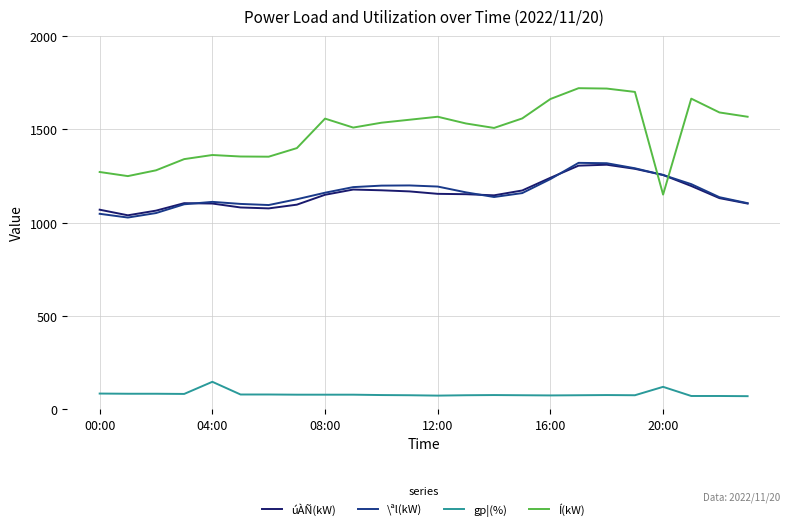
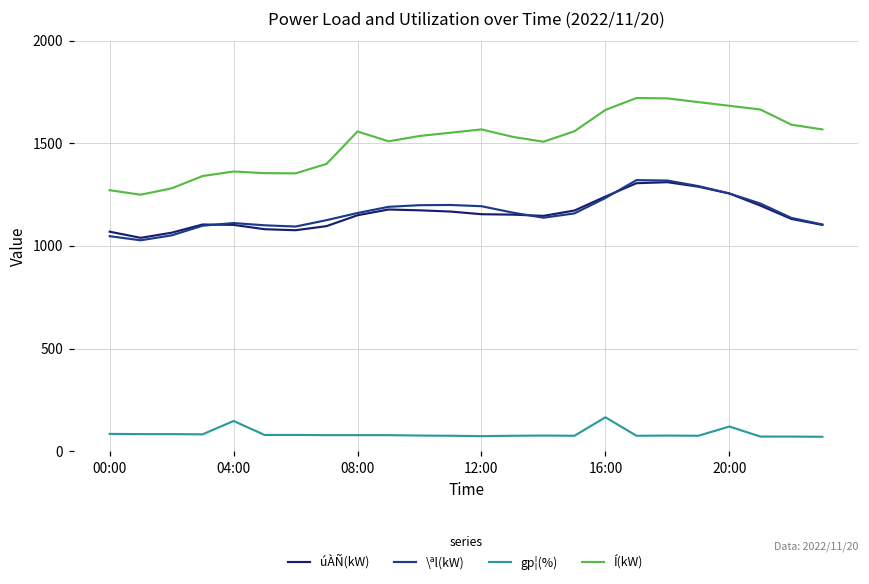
  {
    "gp¦(%)": {
      "00:00": 80,
      "04:00": 150,
      "08:00": 80,
      "12:00": 70,
-     "16:00": 70,
+     "16:00": 170,
      "20:00": 120
    },
    "Í(kW)": {
      "00:00": 1270,
      "04:00": 1360,
      "08:00": 1560,
      "12:00": 1570,
      "16:00": 1660,
-     "20:00": 1150
+     "20:00": 1680
    }
  }
